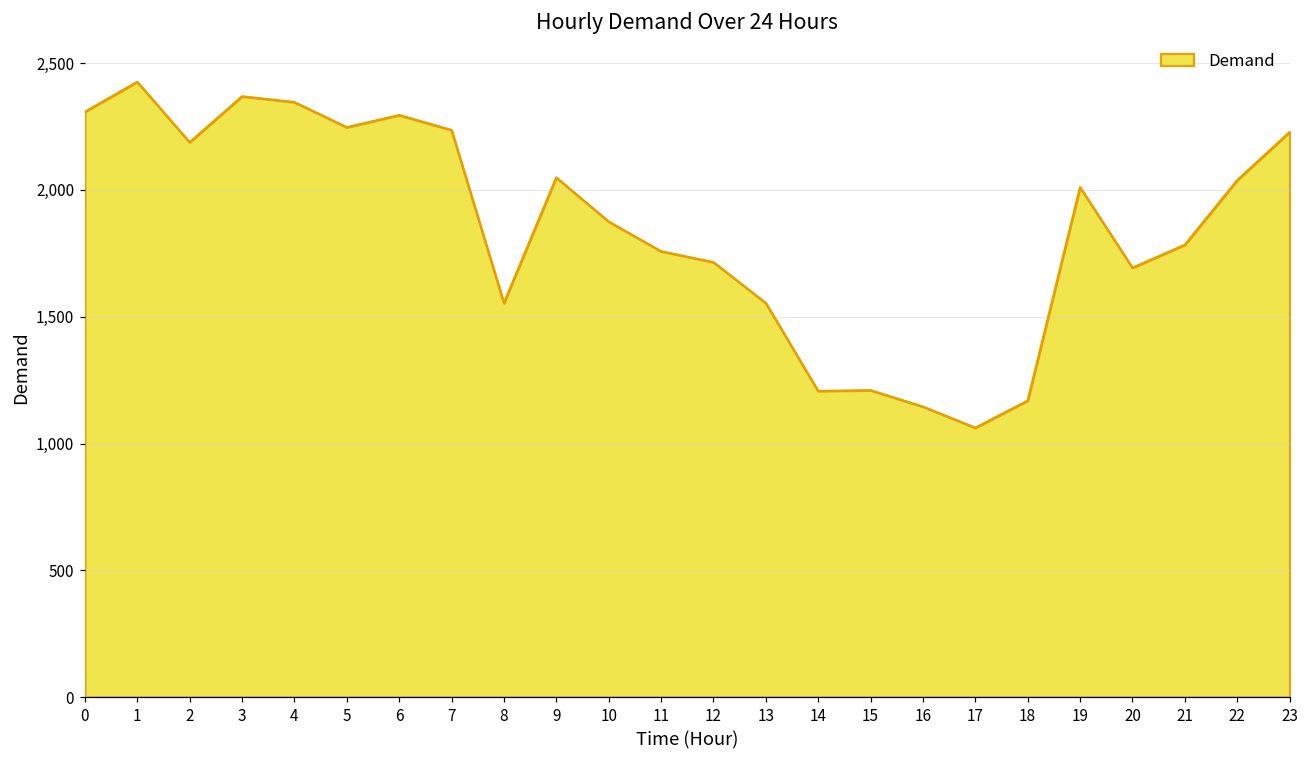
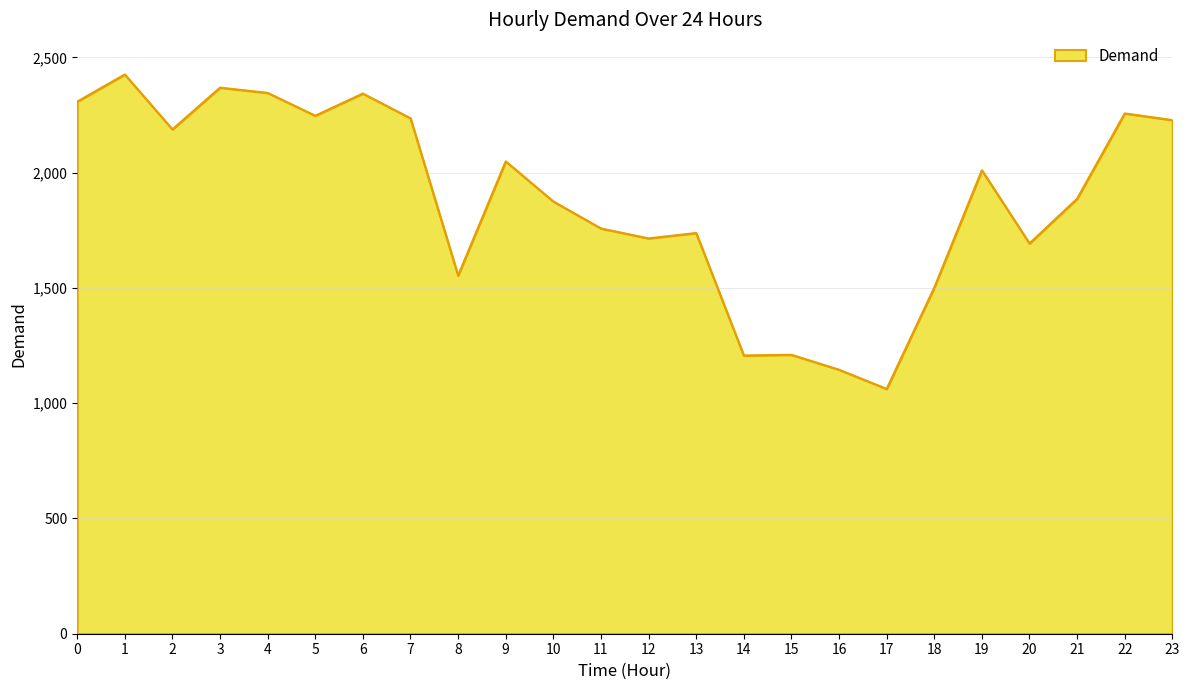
  {
    "0": "2,310",
    "1": "2,430",
    "2": "2,190",
    "3": "2,370",
    "4": "2,350",
    "5": "2,250",
-   "6": "2,300",
+   "6": "2,340",
    "7": "2,240",
    "8": "1,550",
    "9": "2,050",
    "10": "1,880",
    "11": "1,760",
    "12": "1,710",
-   "13": "1,550",
+   "13": "1,740",
    "14": "1,210",
    "15": "1,210",
    "16": "1,150",
    "17": "1,060",
-   "18": "1,170",
+   "18": "1,500",
    "19": "2,010",
    "20": "1,690",
-   "21": "1,780",
-   "22": "2,040",
+   "21": "1,890",
+   "22": "2,260",
    "23": "2,230"
  }
